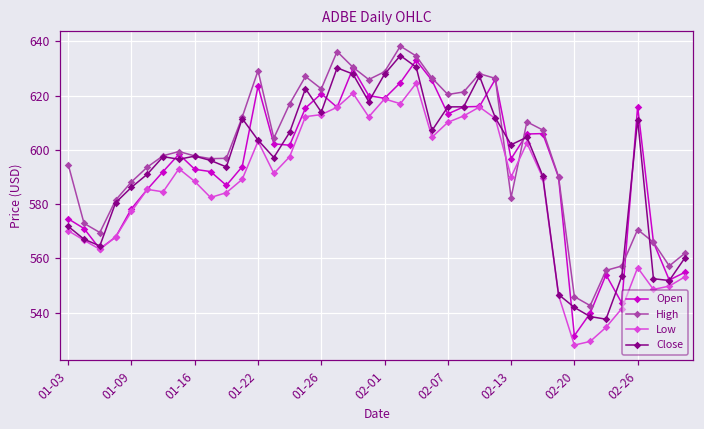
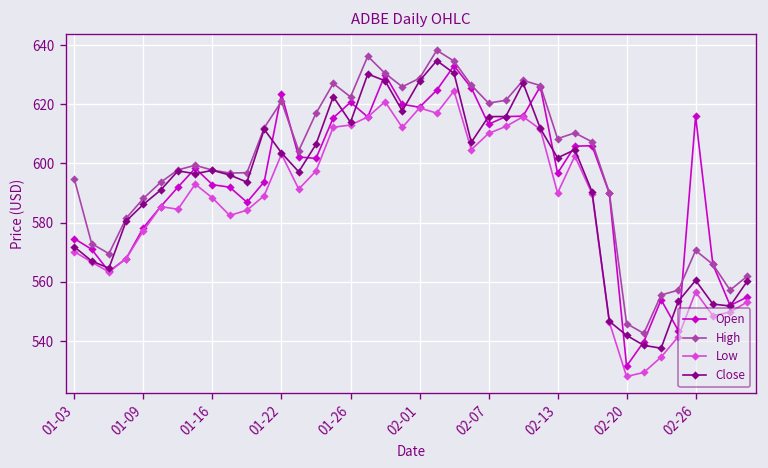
  {
    "Open": {
      "01-03": 575,
      "01-09": 578,
      "01-16": 593,
      "01-22": 624,
      "01-26": 621,
      "02-07": 613,
      "02-13": 597,
      "02-20": 532,
      "02-26": 616
    },
    "High": {
      "01-03": 595,
      "01-09": 588,
-     "01-22": 629,
+     "01-22": 621,
      "01-26": 623,
      "02-07": 620,
-     "02-13": 582,
+     "02-13": 608,
      "02-20": 546,
      "02-26": 571
    },
    "Low": {
      "01-03": 570,
      "01-09": 577,
      "01-16": 588,
      "02-07": 610,
      "02-13": 590,
      "02-20": 528,
      "02-26": 557
    },
    "Close": {
      "01-03": 572,
      "01-09": 586,
      "02-07": 616,
      "02-13": 602,
      "02-20": 542,
-     "02-26": 611
+     "02-26": 560
    }
  }
